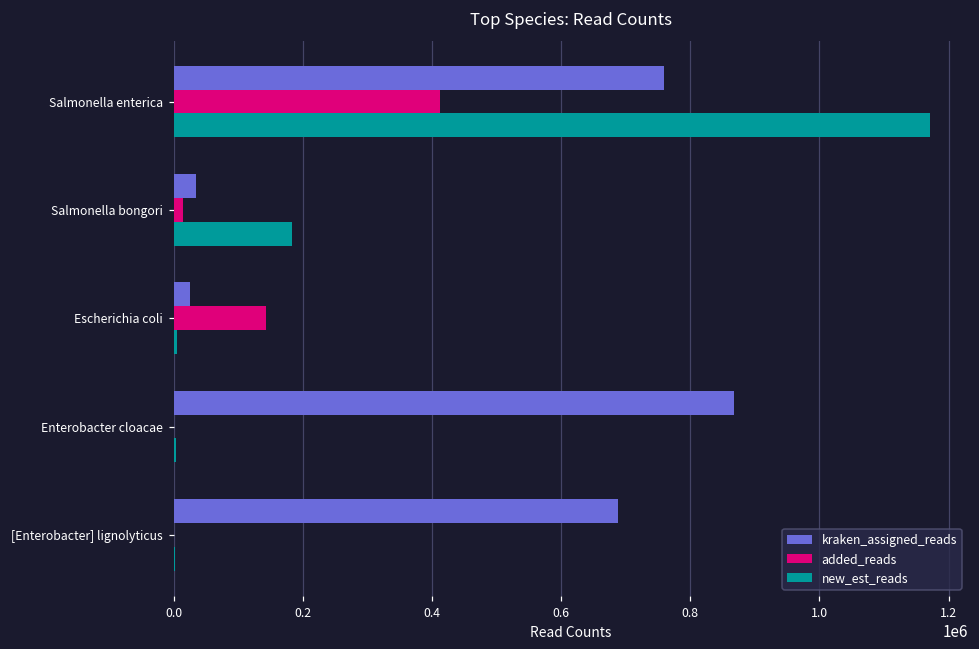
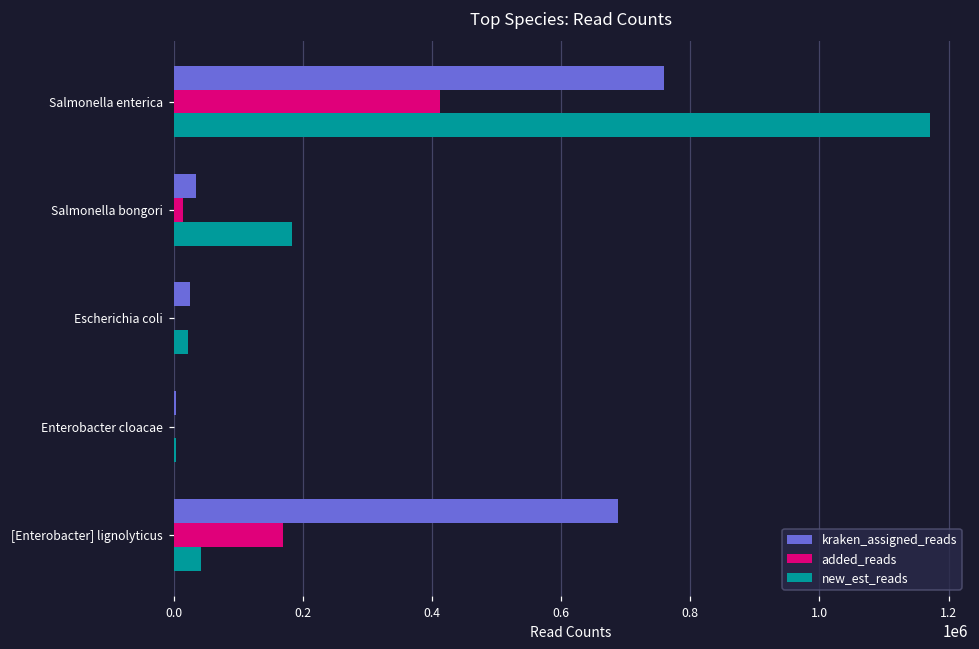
  {
    "kraken_assigned_reads": {
      "Salmonella enterica": 760000,
      "Salmonella bongori": 30000,
      "Escherichia coli": 30000,
-     "Enterobacter cloacae": 870000,
+     "Enterobacter cloacae": 0,
      "[Enterobacter] lignolyticus": 690000
    },
    "added_reads": {
      "Salmonella enterica": 410000,
      "Salmonella bongori": 10000,
-     "Escherichia coli": 140000,
-     "[Enterobacter] lignolyticus": 0
+     "Escherichia coli": 0,
+     "[Enterobacter] lignolyticus": 170000
    },
    "new_est_reads": {
      "Salmonella enterica": 1170000,
      "Salmonella bongori": 180000,
-     "Escherichia coli": 0,
-     "[Enterobacter] lignolyticus": 0
+     "Escherichia coli": 20000,
+     "[Enterobacter] lignolyticus": 40000
    }
  }
